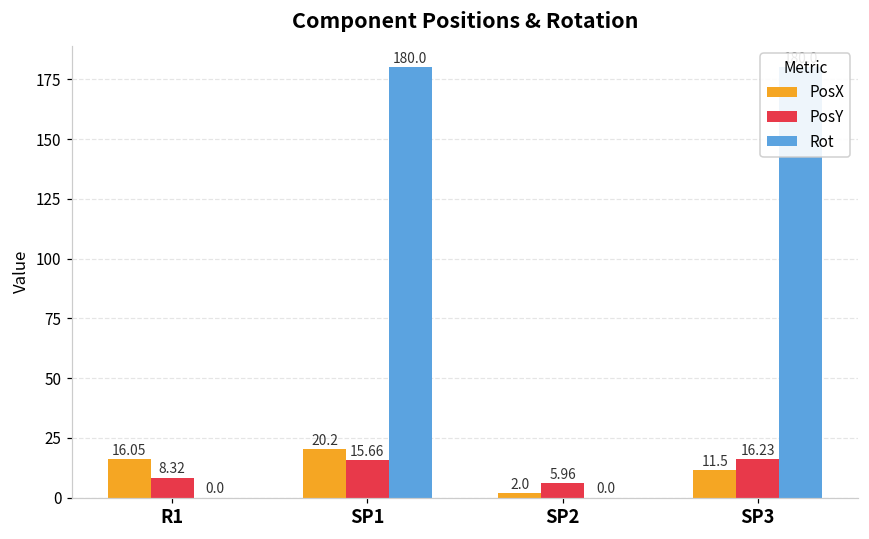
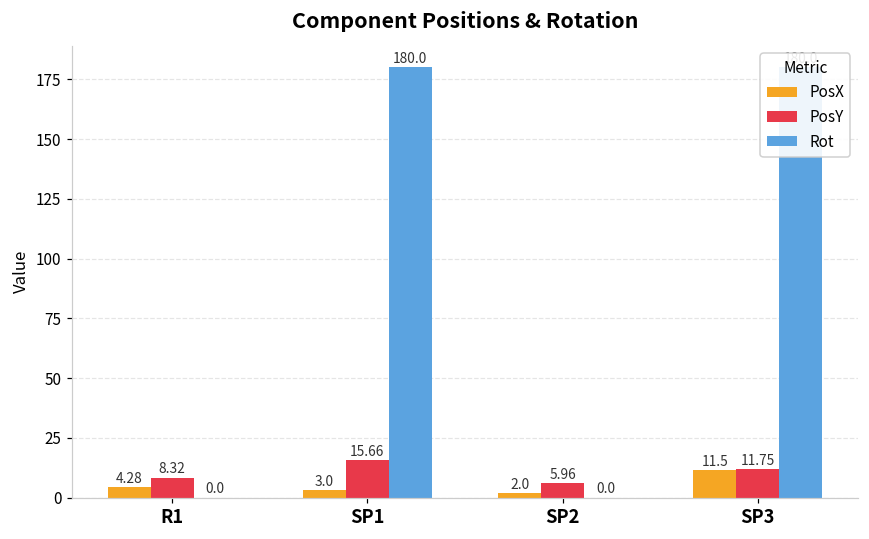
  {
    "PosX": {
-     "R1": 16.05,
-     "SP1": 20.2,
+     "R1": 4.28,
+     "SP1": 3.0,
      "SP2": 2.0,
      "SP3": 11.5
    },
    "PosY": {
      "R1": 8.32,
      "SP1": 15.66,
      "SP2": 5.96,
-     "SP3": 16.23
+     "SP3": 11.75
    },
    "Rot": {
      "R1": 0.0,
      "SP1": 180.0,
      "SP2": 0.0
    }
  }
